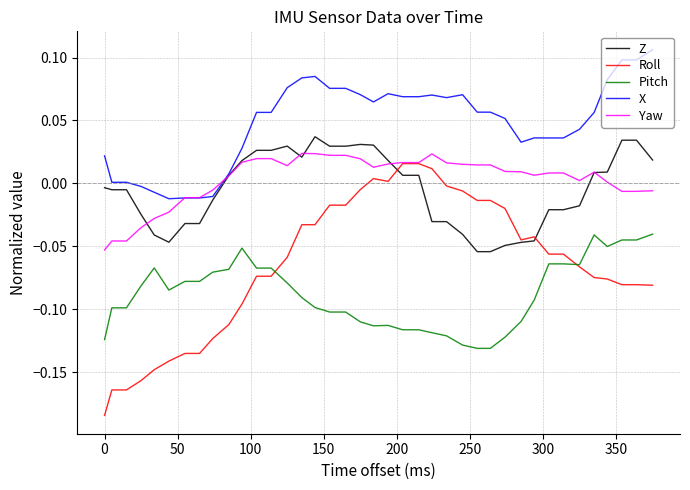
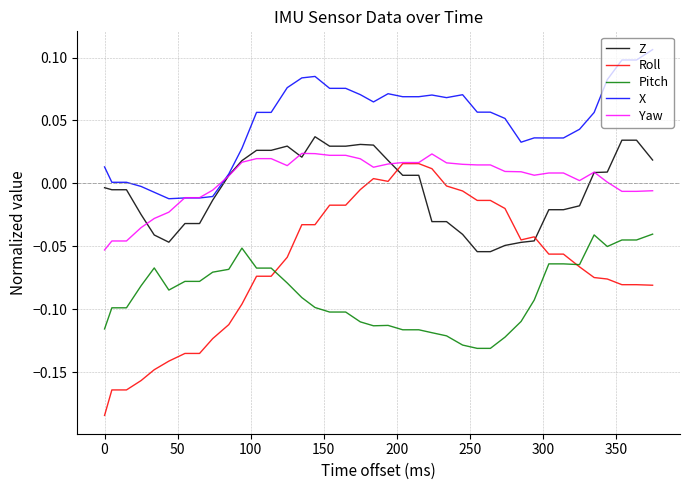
  {
    "Z": {
      "0": -0.003
    },
    "Roll": {
      "0": -0.184
    },
    "Pitch": {
-     "0": -0.124
+     "0": -0.116
    },
    "X": {
-     "0": 0.022
+     "0": 0.013
    },
    "Yaw": {
      "0": -0.053
    }
  }
